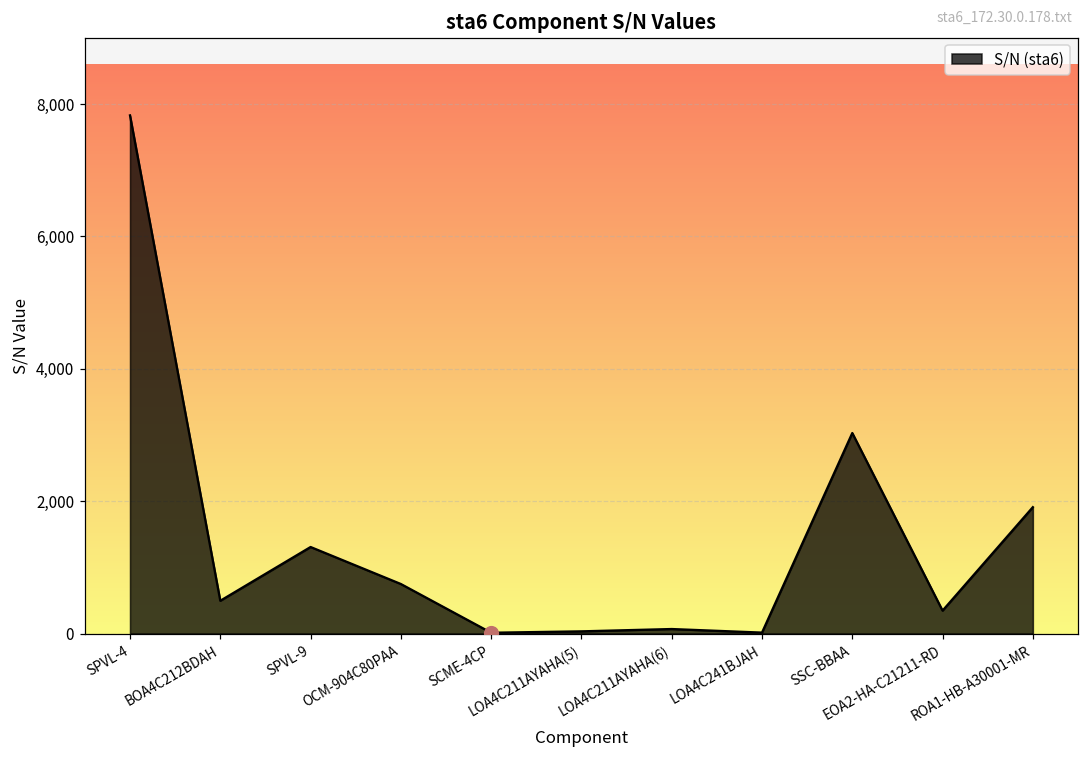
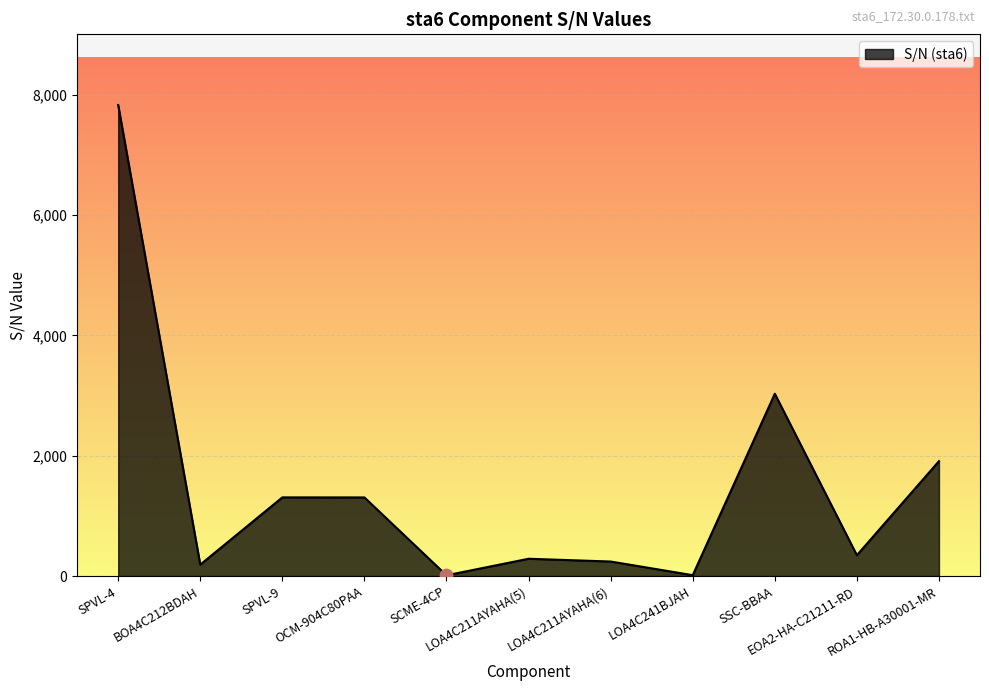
  {
    "S/N (sta6)": {
      "SPVL-4": "7,800",
-     "BOA4C212BDAH": "500",
+     "BOA4C212BDAH": "200",
      "SPVL-9": "1,300",
-     "OCM-904C80PAA": "700",
-     "LOA4C211AYAHA(5)": "0",
-     "LOA4C211AYAHA(6)": "100",
+     "OCM-904C80PAA": "1,300",
+     "LOA4C211AYAHA(5)": "300",
+     "LOA4C211AYAHA(6)": "200",
      "LOA4C241BJAH": "0",
      "SSC-BBAA": "3,000",
      "EOA2-HA-C21211-RD": "300",
      "ROA1-HB-A30001-MR": "1,900"
    }
  }
